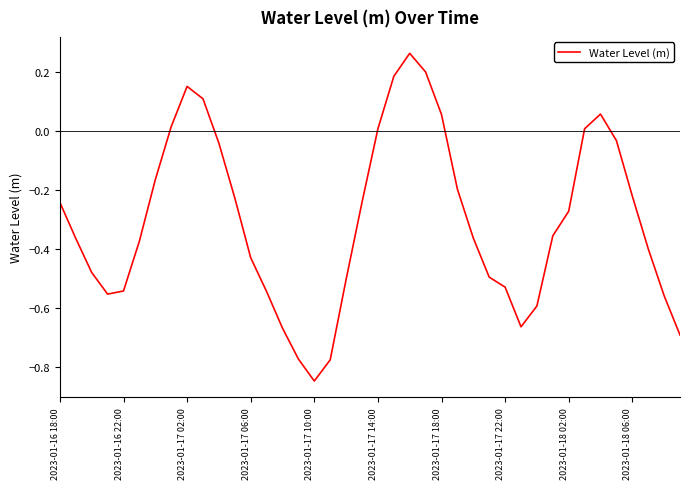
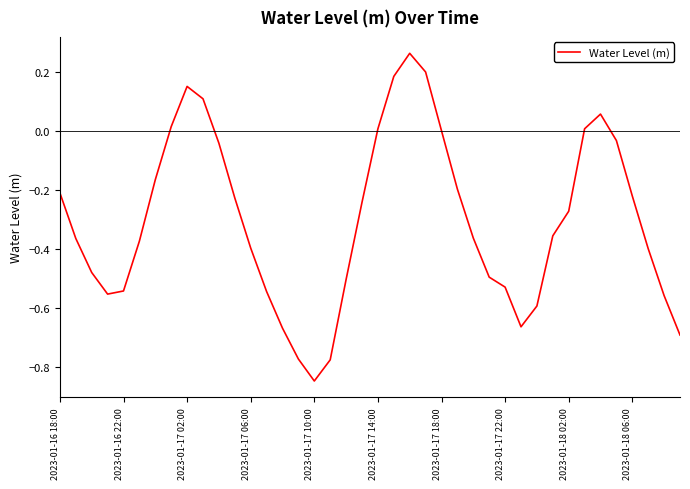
  {
-   "2023-01-16 18:00": -0.24,
+   "2023-01-16 18:00": -0.21,
    "2023-01-16 22:00": -0.54,
    "2023-01-17 02:00": 0.15,
-   "2023-01-17 06:00": -0.43,
+   "2023-01-17 06:00": -0.40,
    "2023-01-17 10:00": -0.85,
    "2023-01-17 14:00": 0.01,
-   "2023-01-17 18:00": 0.06,
+   "2023-01-17 18:00": 0.00,
    "2023-01-17 22:00": -0.53,
    "2023-01-18 02:00": -0.27,
    "2023-01-18 06:00": -0.22
  }
